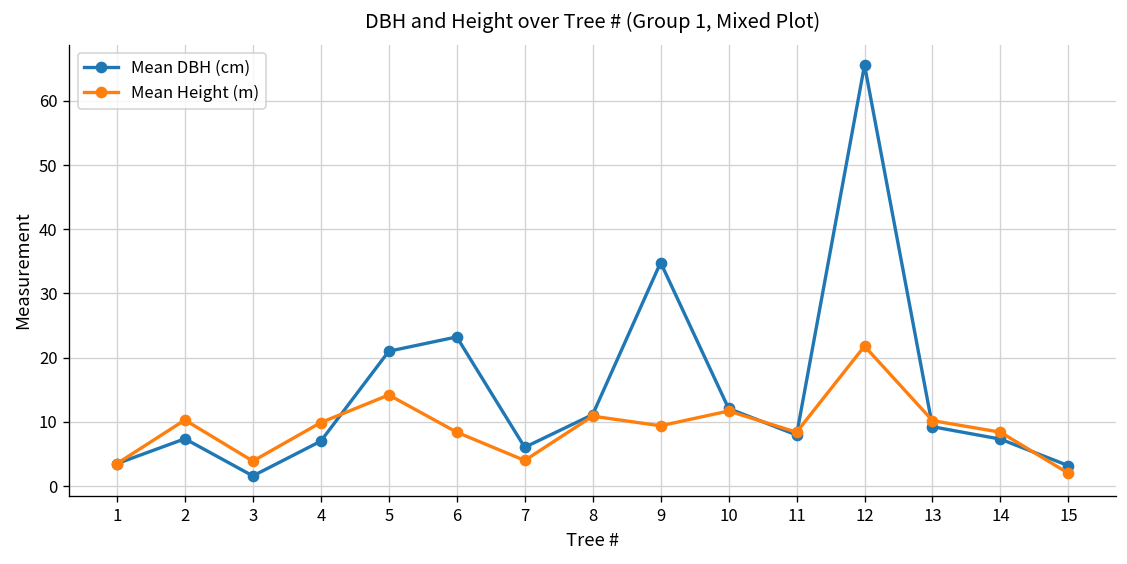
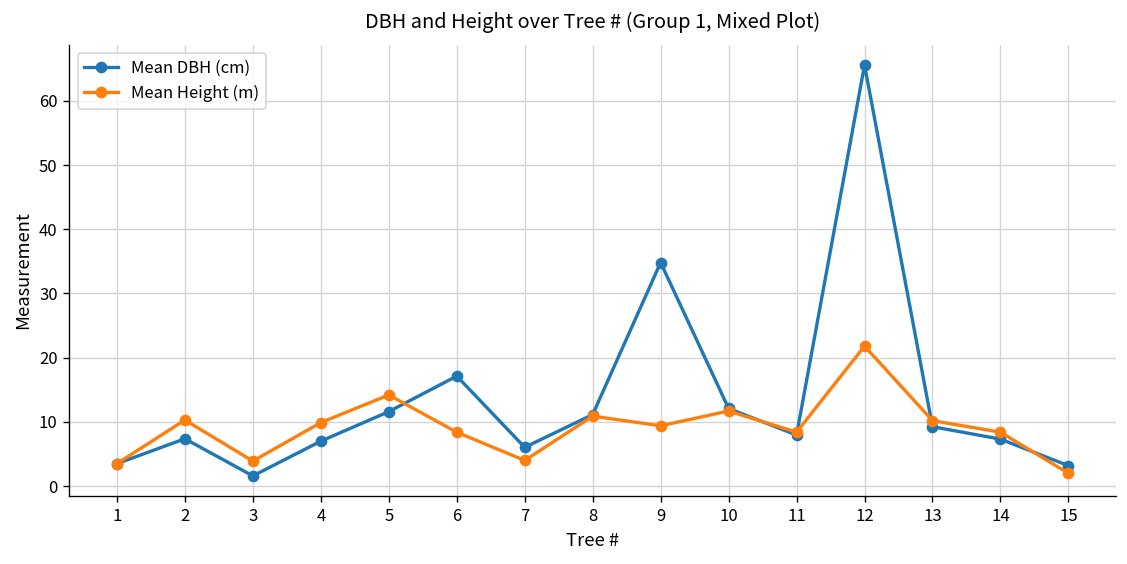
  {
    "Mean DBH (cm)": {
      "2": 7,
      "3": 2,
      "4": 7,
-     "5": 21,
-     "6": 23,
+     "5": 12,
+     "6": 17,
      "7": 6,
      "9": 35,
      "12": 66,
      "13": 9,
      "14": 7,
      "15": 3
    },
    "Mean Height (m)": {
      "2": 10,
      "3": 4,
      "4": 10,
      "5": 14,
      "6": 8,
      "7": 4,
      "9": 9,
      "12": 22,
      "13": 10,
      "14": 8,
      "15": 2
    }
  }
